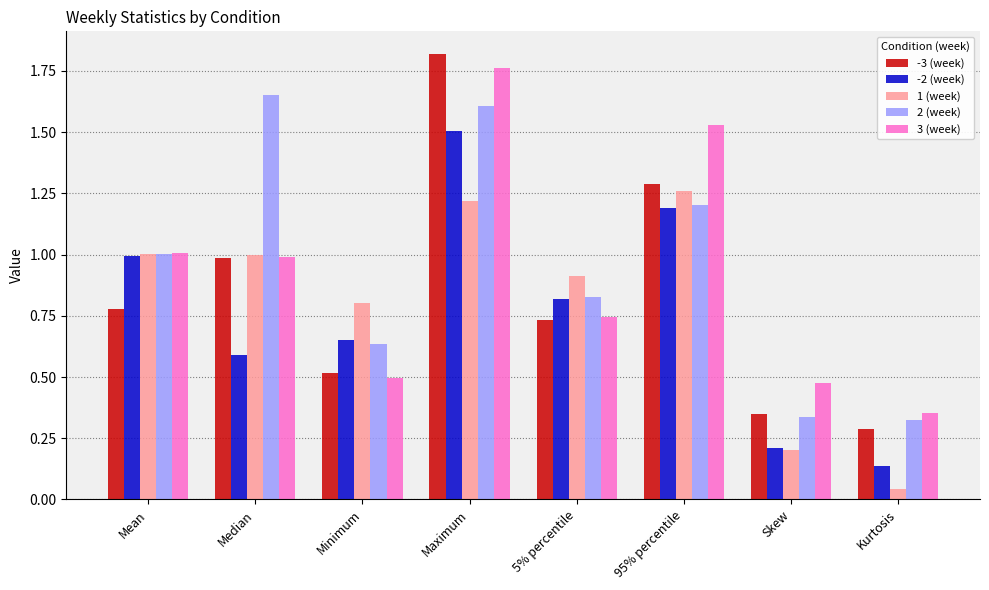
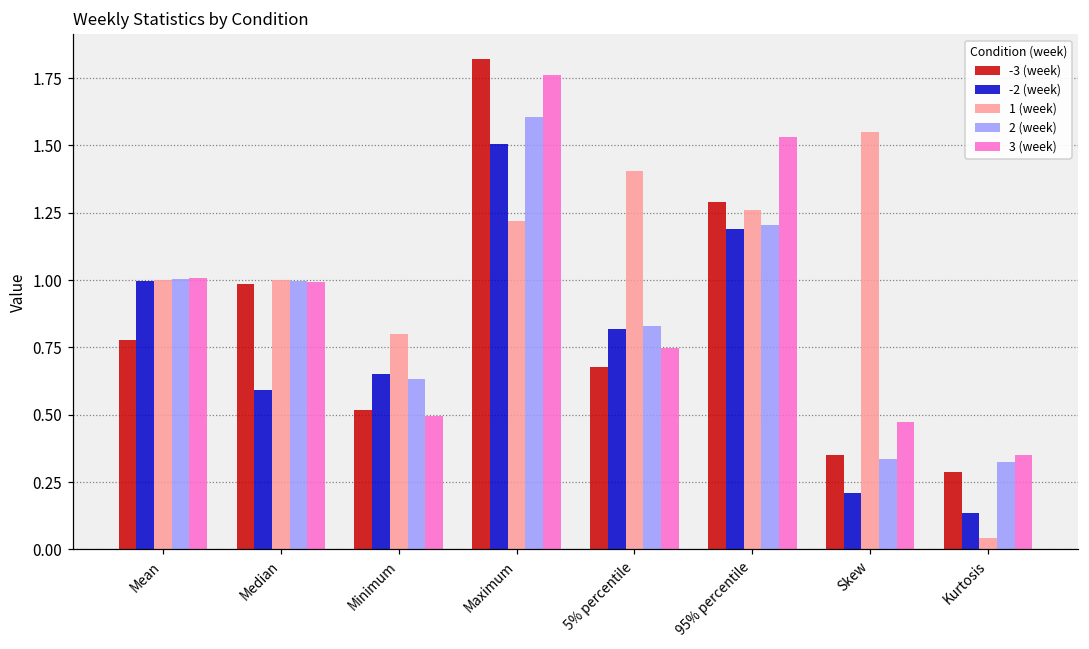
  {
    "-3 (week)": {
      "Mean": 0.78,
      "Median": 0.99,
      "Minimum": 0.52,
      "Maximum": 1.82,
-     "5% percentile": 0.73,
+     "5% percentile": 0.68,
      "95% percentile": 1.29,
      "Skew": 0.35,
      "Kurtosis": 0.29
    },
    "-2 (week)": {
      "Mean": 1.00,
      "Median": 0.59,
      "Minimum": 0.65,
      "Maximum": 1.51,
      "5% percentile": 0.82,
      "95% percentile": 1.19,
      "Skew": 0.21,
      "Kurtosis": 0.14
    },
    "1 (week)": {
      "Mean": 1.00,
      "Median": 1.00,
      "Minimum": 0.80,
      "Maximum": 1.22,
-     "5% percentile": 0.91,
+     "5% percentile": 1.40,
      "95% percentile": 1.26,
-     "Skew": 0.20,
+     "Skew": 1.55,
      "Kurtosis": 0.04
    },
    "2 (week)": {
      "Mean": 1.00,
-     "Median": 1.65,
+     "Median": 1.00,
      "Minimum": 0.63,
      "Maximum": 1.61,
      "5% percentile": 0.83,
      "95% percentile": 1.20,
      "Skew": 0.34,
      "Kurtosis": 0.32
    },
    "3 (week)": {
      "Mean": 1.01,
      "Median": 0.99,
      "Minimum": 0.49,
      "Maximum": 1.76,
      "5% percentile": 0.75,
      "95% percentile": 1.53,
      "Skew": 0.47,
      "Kurtosis": 0.35
    }
  }
